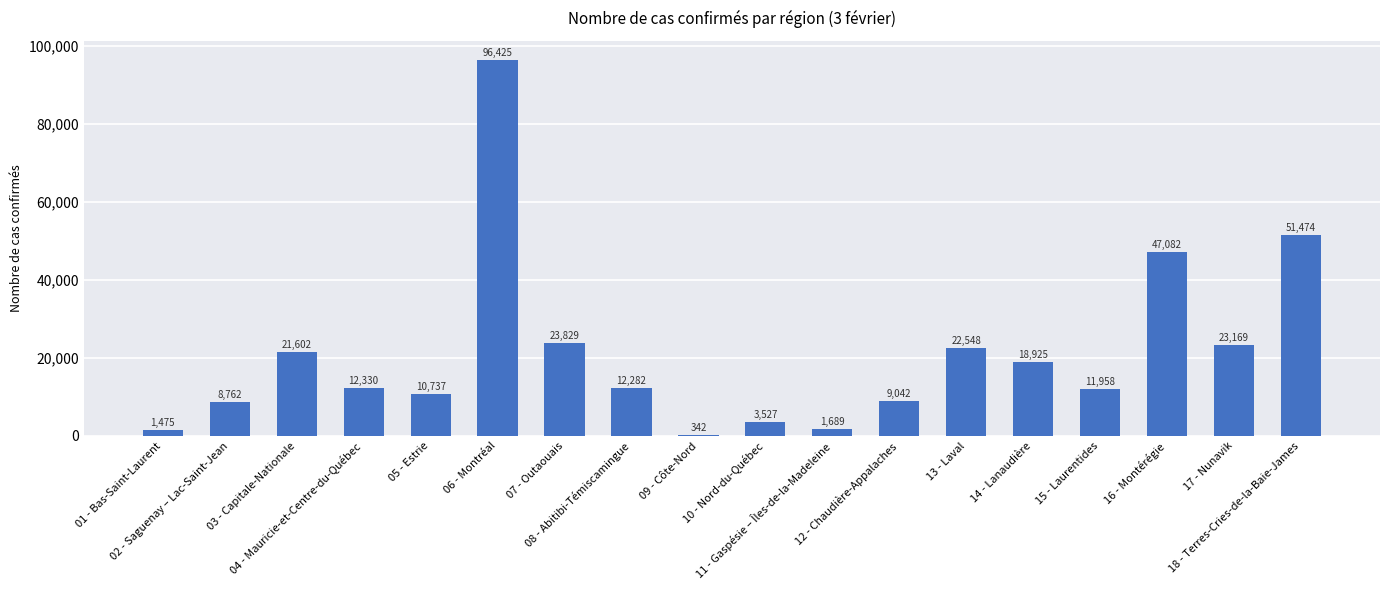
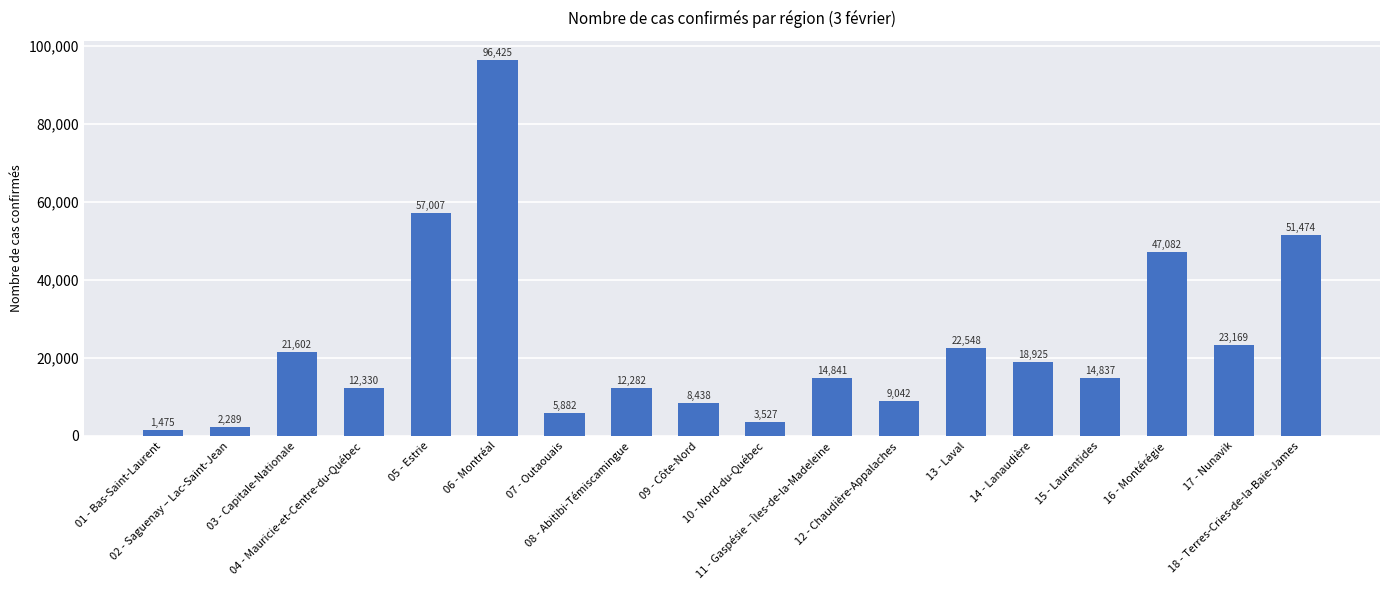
  {
    "01 - Bas-Saint-Laurent": "1,475",
-   "02 - Saguenay – Lac-Saint-Jean": "8,762",
+   "02 - Saguenay – Lac-Saint-Jean": "2,289",
    "03 - Capitale-Nationale": "21,602",
    "04 - Mauricie-et-Centre-du-Québec": "12,330",
-   "05 - Estrie": "10,737",
+   "05 - Estrie": "57,007",
    "06 - Montréal": "96,425",
-   "07 - Outaouais": "23,829",
+   "07 - Outaouais": "5,882",
    "08 - Abitibi-Témiscamingue": "12,282",
-   "09 - Côte-Nord": "342",
+   "09 - Côte-Nord": "8,438",
    "10 - Nord-du-Québec": "3,527",
-   "11 - Gaspésie – Îles-de-la-Madeleine": "1,689",
+   "11 - Gaspésie – Îles-de-la-Madeleine": "14,841",
    "12 - Chaudière-Appalaches": "9,042",
    "13 - Laval": "22,548",
    "14 - Lanaudière": "18,925",
-   "15 - Laurentides": "11,958",
+   "15 - Laurentides": "14,837",
    "16 - Montérégie": "47,082",
    "17 - Nunavik": "23,169",
    "18 - Terres-Cries-de-la-Baie-James": "51,474"
  }
